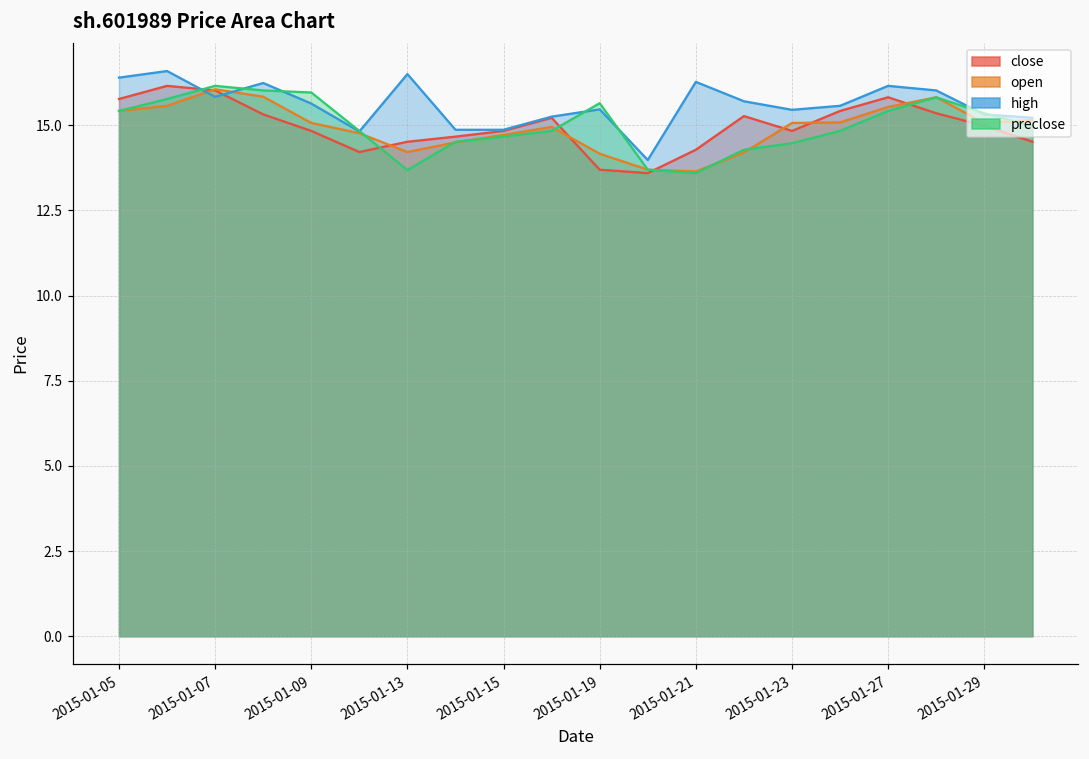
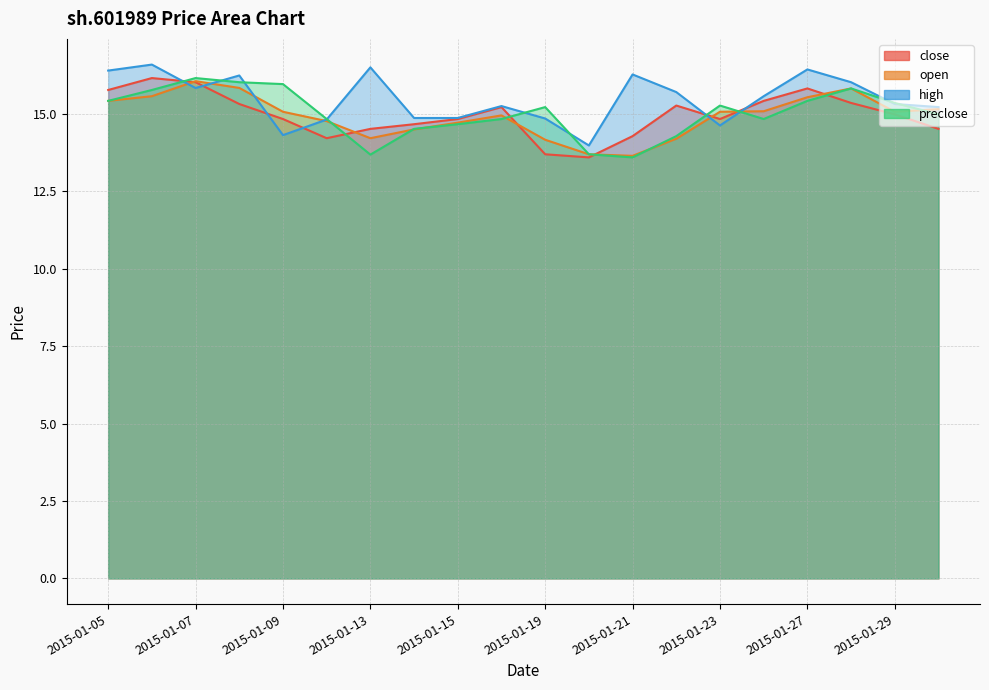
  {
    "high": {
      "2015-01-05": 16.4,
      "2015-01-07": 15.8,
-     "2015-01-09": 15.6,
+     "2015-01-09": 14.3,
      "2015-01-13": 16.5,
-     "2015-01-19": 15.5,
+     "2015-01-19": 14.8,
      "2015-01-21": 16.3,
-     "2015-01-23": 15.5,
-     "2015-01-27": 16.2
+     "2015-01-23": 14.6,
+     "2015-01-27": 16.4
    },
    "preclose": {
      "2015-01-07": 16.2,
      "2015-01-09": 16.0,
      "2015-01-13": 13.7,
-     "2015-01-19": 15.6,
-     "2015-01-23": 14.5,
+     "2015-01-19": 15.2,
+     "2015-01-23": 15.3,
      "2015-01-27": 15.4
    }
  }
